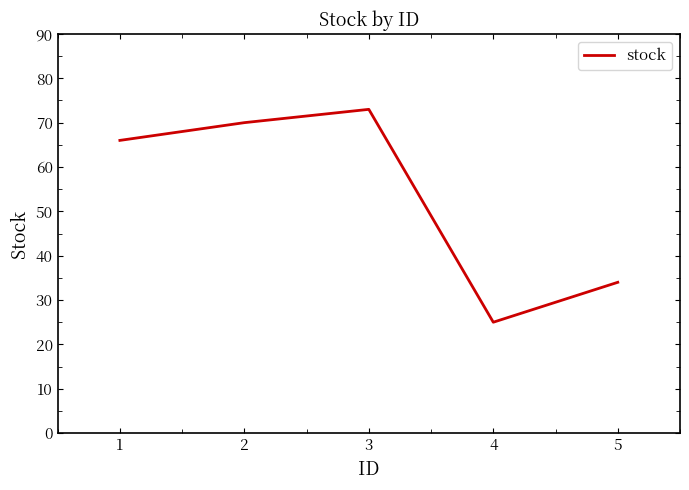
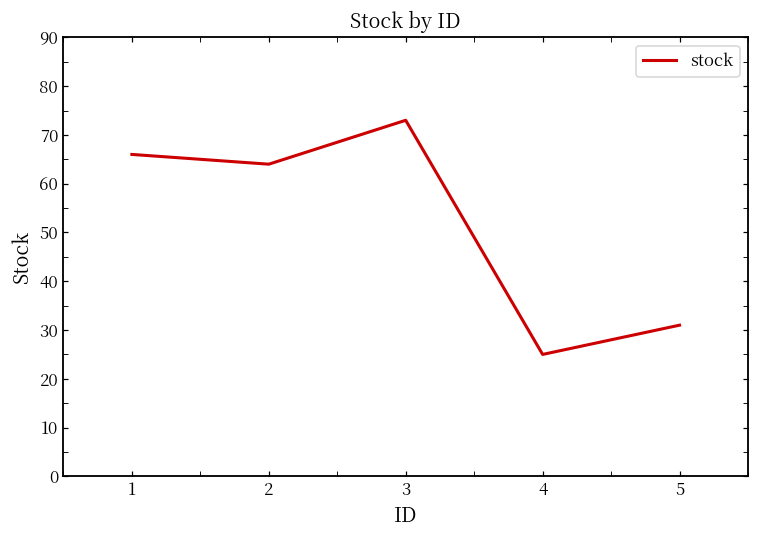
  {
    "1": 66,
-   "2": 70,
+   "2": 64,
    "3": 73,
    "4": 25,
-   "5": 34
+   "5": 31
  }
